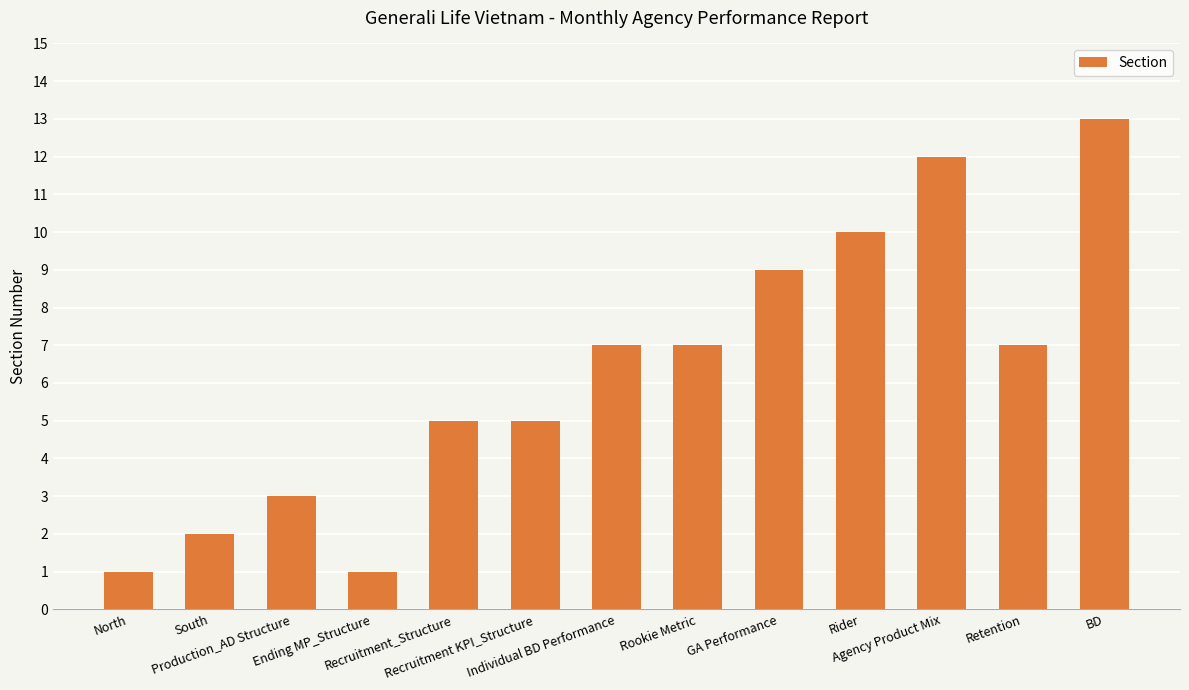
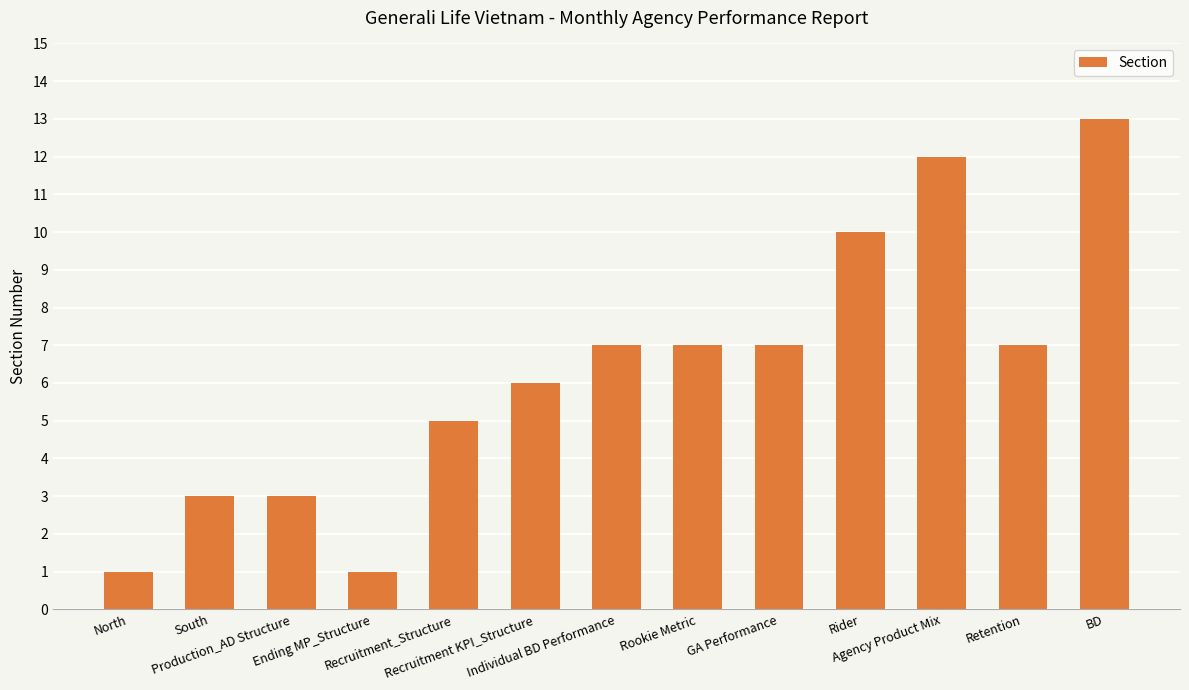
  {
    "North": 1,
-   "South": 2,
+   "South": 3,
    "Production_AD Structure": 3,
    "Ending MP_Structure": 1,
    "Recruitment_Structure": 5,
-   "Recruitment KPI_Structure": 5,
+   "Recruitment KPI_Structure": 6,
    "Individual BD Performance": 7,
    "Rookie Metric": 7,
-   "GA Performance": 9,
+   "GA Performance": 7,
    "Rider": 10,
    "Agency Product Mix": 12,
    "Retention": 7,
    "BD": 13
  }
